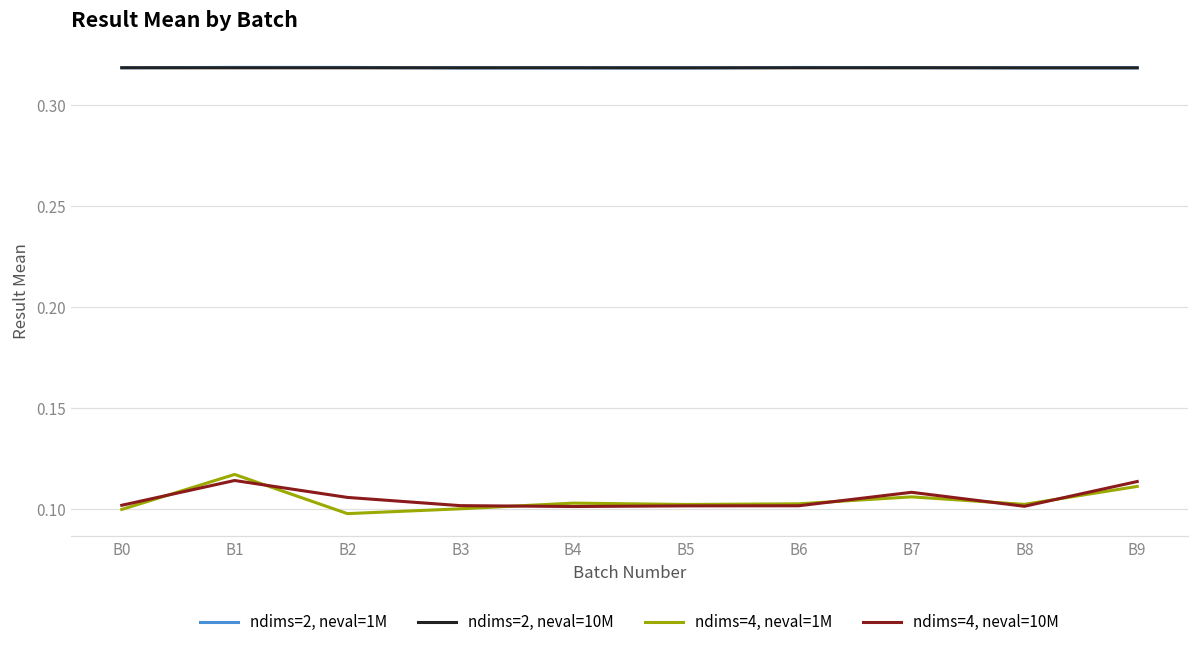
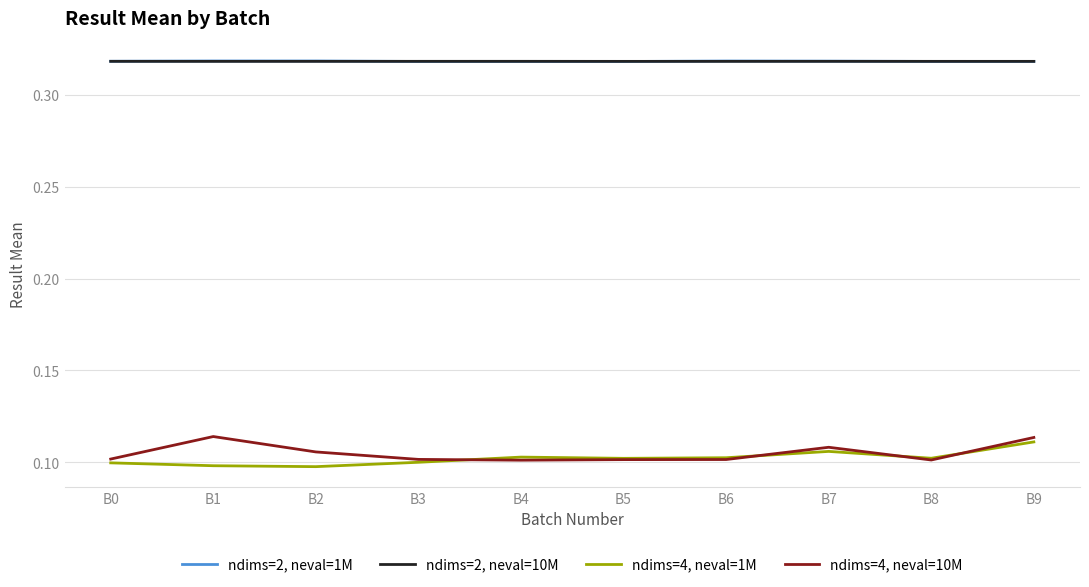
  {
    "ndims=2, neval=10M": {
      "B0": 0.318,
      "B1": 0.318,
      "B2": 0.318,
      "B3": 0.318,
      "B4": 0.318,
      "B5": 0.318,
      "B6": 0.318,
      "B7": 0.318,
      "B8": 0.318,
      "B9": 0.318
    },
    "ndims=4, neval=1M": {
      "B0": 0.100,
-     "B1": 0.117,
+     "B1": 0.098,
      "B2": 0.098,
      "B3": 0.100,
      "B4": 0.103,
      "B7": 0.106,
      "B9": 0.111
    },
    "ndims=4, neval=10M": {
      "B0": 0.102,
      "B1": 0.114,
      "B2": 0.106,
      "B3": 0.102,
      "B4": 0.101,
      "B7": 0.108,
      "B9": 0.113
    }
  }
